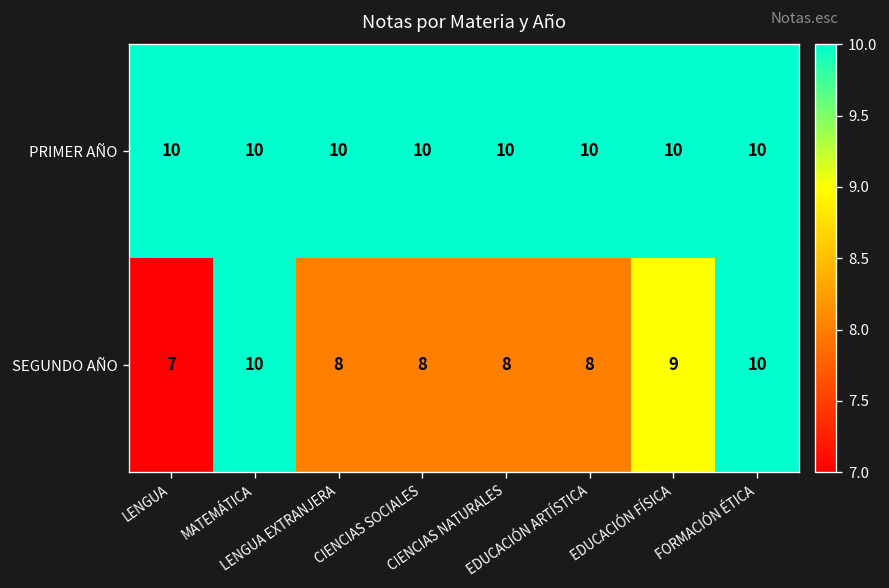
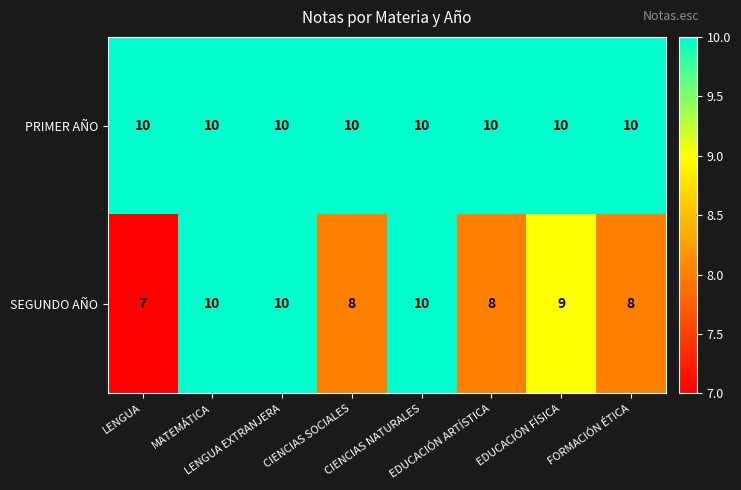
  {
    "PRIMER AÑO": {
      "LENGUA": 10,
      "MATEMÁTICA": 10,
      "LENGUA EXTRANJERA": 10,
      "CIENCIAS SOCIALES": 10,
      "CIENCIAS NATURALES": 10,
      "EDUCACIÓN ARTÍSTICA": 10,
      "EDUCACIÓN FÍSICA": 10,
      "FORMACIÓN ÉTICA": 10
    },
    "SEGUNDO AÑO": {
      "LENGUA": 7,
      "MATEMÁTICA": 10,
-     "LENGUA EXTRANJERA": 8,
+     "LENGUA EXTRANJERA": 10,
      "CIENCIAS SOCIALES": 8,
-     "CIENCIAS NATURALES": 8,
+     "CIENCIAS NATURALES": 10,
      "EDUCACIÓN ARTÍSTICA": 8,
      "EDUCACIÓN FÍSICA": 9,
-     "FORMACIÓN ÉTICA": 10
+     "FORMACIÓN ÉTICA": 8
    }
  }
